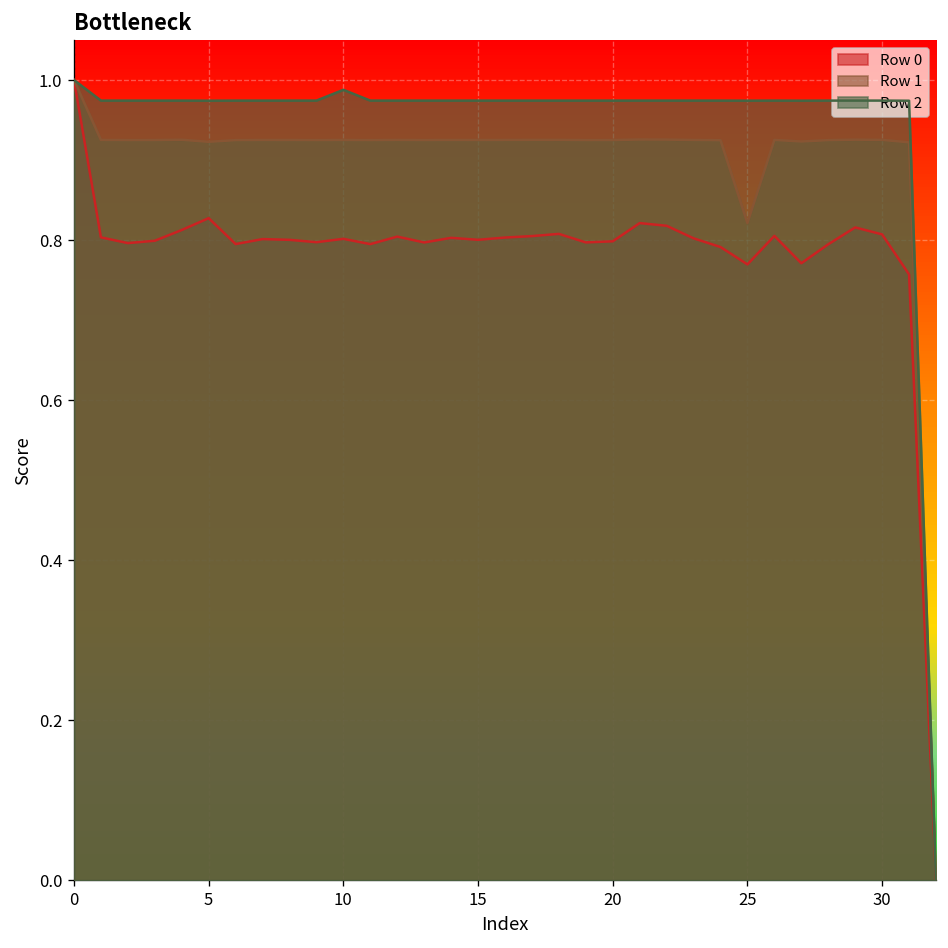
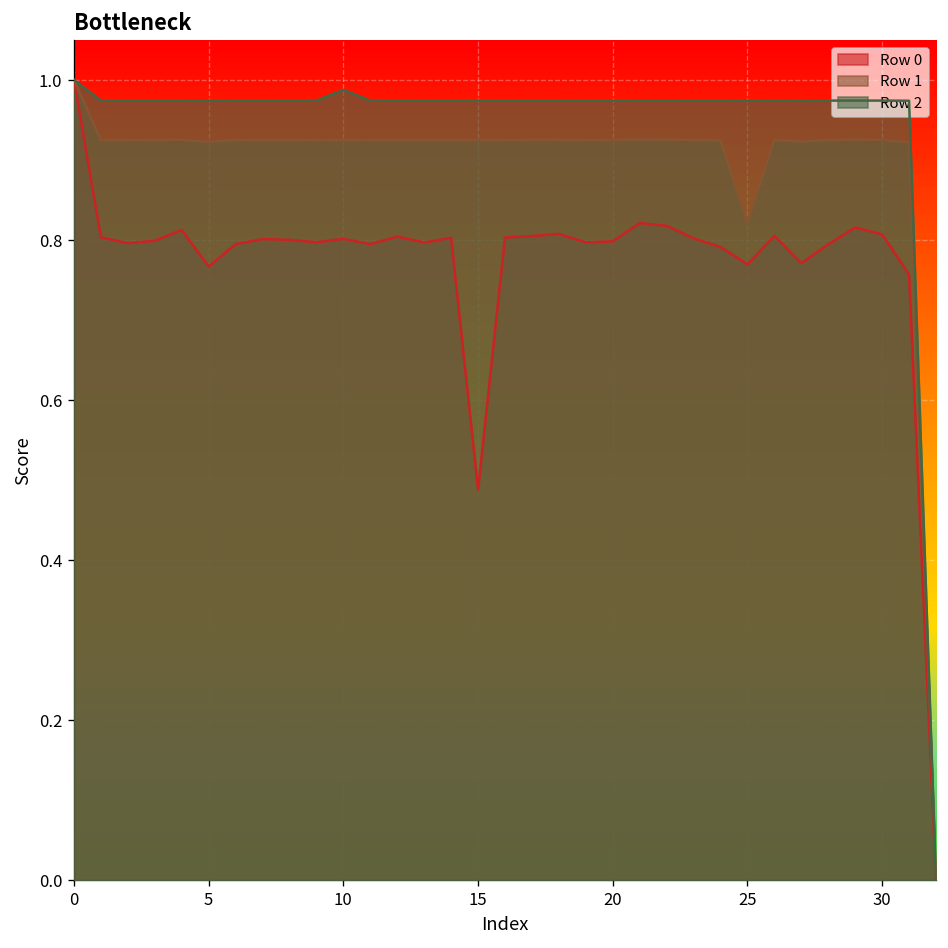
  {
    "Row 0": {
-     "5": 0.83,
+     "5": 0.77,
      "10": 0.80,
-     "15": 0.80,
+     "15": 0.49,
      "20": 0.80,
      "25": 0.77,
      "30": 0.81
    },
    "Row 1": {
      "5": 0.92,
      "10": 0.93,
      "15": 0.93,
      "20": 0.92,
      "25": 0.82,
      "30": 0.93
    },
    "Row 2": {
      "5": 0.97,
      "10": 0.99,
      "15": 0.97,
      "20": 0.97,
      "25": 0.97
    }
  }
